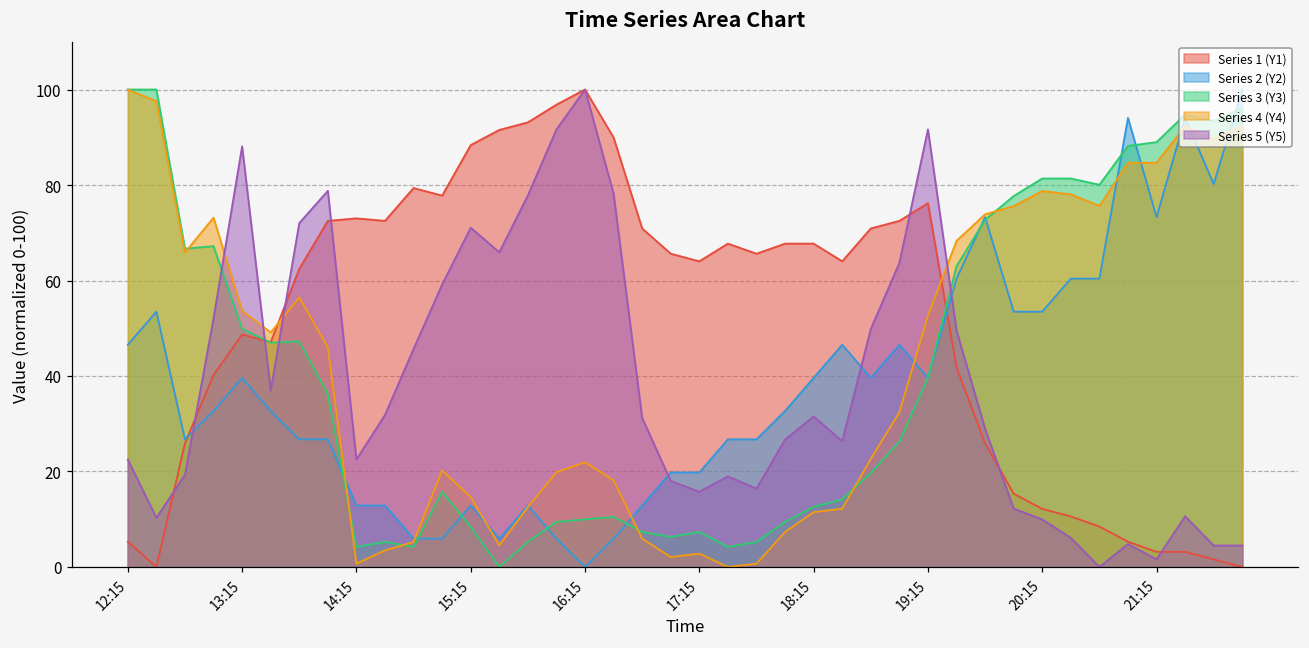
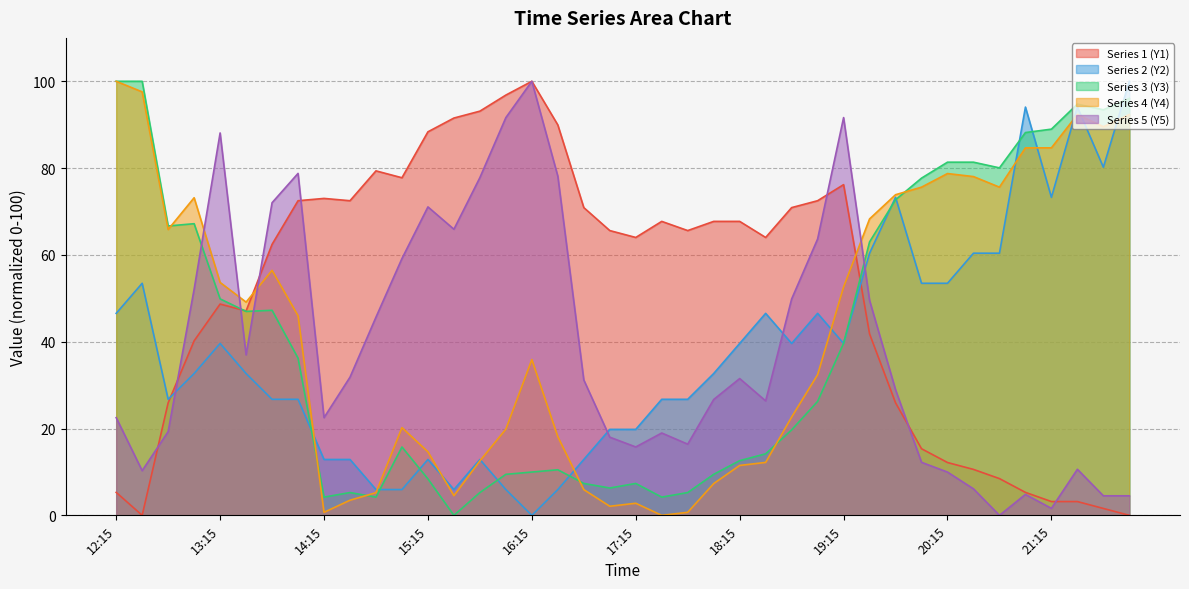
  {
    "Series 1 (Y1)": {
      "12:15": 5,
      "13:15": 49,
      "14:15": 73,
      "15:15": 88,
      "17:15": 64,
      "18:15": 68,
      "19:15": 76,
      "20:15": 12,
      "21:15": 3
    },
    "Series 2 (Y2)": {
      "12:15": 47,
      "13:15": 40,
      "14:15": 13,
      "15:15": 13,
      "16:15": 0,
      "17:15": 20,
      "18:15": 40,
      "20:15": 53,
      "21:15": 73
    },
    "Series 3 (Y3)": {
      "13:15": 50,
      "14:15": 4,
      "15:15": 8,
      "16:15": 10,
      "17:15": 7,
      "18:15": 13,
      "20:15": 81,
      "21:15": 89
    },
    "Series 4 (Y4)": {
      "13:15": 54,
      "14:15": 1,
      "15:15": 15,
-     "16:15": 22,
+     "16:15": 36,
      "17:15": 3,
      "18:15": 11,
      "19:15": 53,
      "20:15": 79,
      "21:15": 85
    },
    "Series 5 (Y5)": {
      "12:15": 23,
      "13:15": 88,
      "14:15": 23,
      "15:15": 71,
      "17:15": 16,
      "18:15": 32,
      "19:15": 92,
      "20:15": 10,
      "21:15": 2
    }
  }
